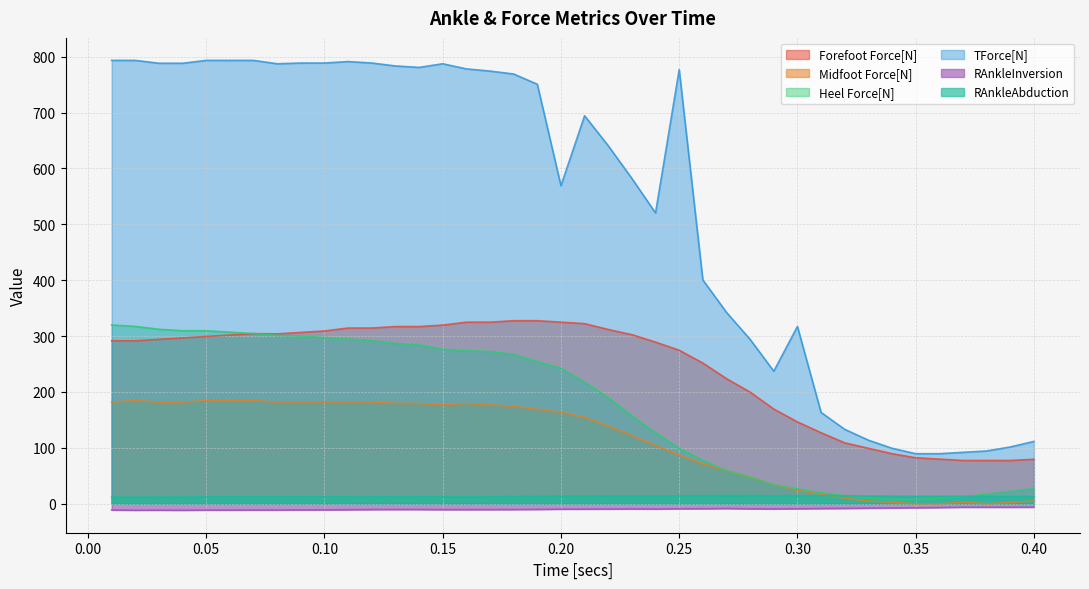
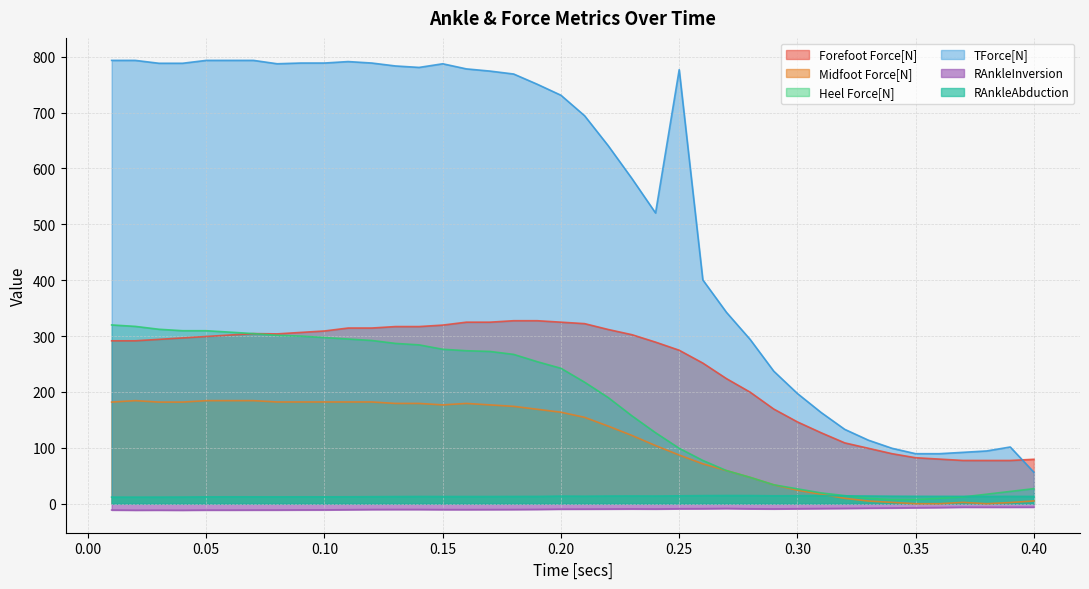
  {
    "TForce[N]": {
      "0.05": 790,
      "0.10": 790,
      "0.15": 790,
-     "0.20": 570,
+     "0.20": 730,
      "0.25": 780,
-     "0.30": 320,
+     "0.30": 200,
      "0.35": 90,
-     "0.40": 110
+     "0.40": 60
    }
  }
